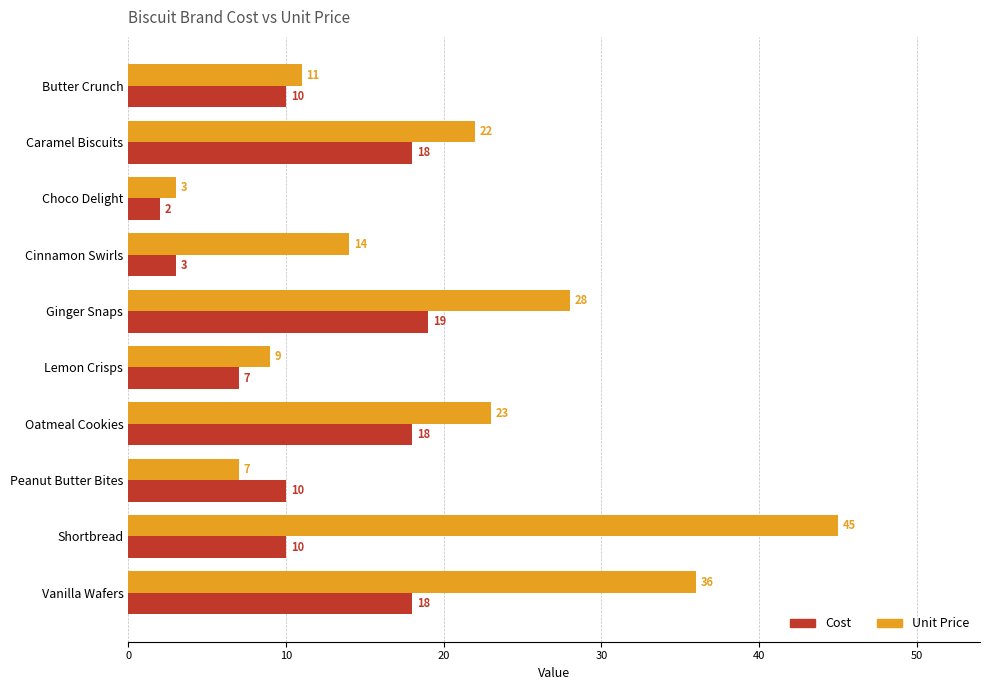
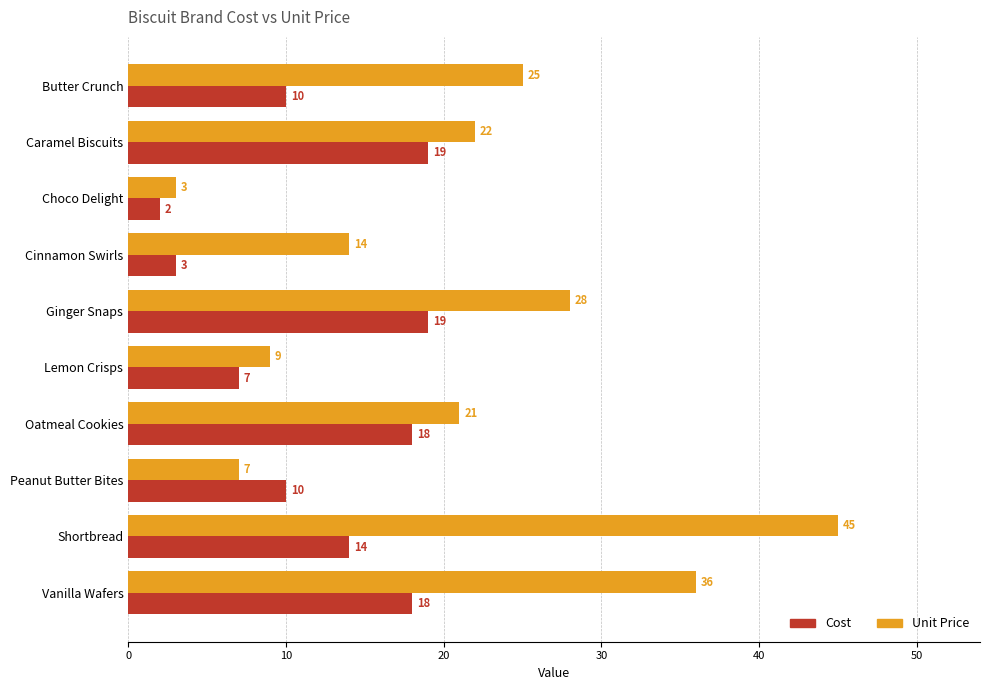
  {
    "Cost": {
      "Butter Crunch": 10,
-     "Caramel Biscuits": 18,
+     "Caramel Biscuits": 19,
      "Choco Delight": 2,
      "Cinnamon Swirls": 3,
      "Ginger Snaps": 19,
      "Lemon Crisps": 7,
      "Oatmeal Cookies": 18,
      "Peanut Butter Bites": 10,
-     "Shortbread": 10,
+     "Shortbread": 14,
      "Vanilla Wafers": 18
    },
    "Unit Price": {
-     "Butter Crunch": 11,
+     "Butter Crunch": 25,
      "Caramel Biscuits": 22,
      "Choco Delight": 3,
      "Cinnamon Swirls": 14,
      "Ginger Snaps": 28,
      "Lemon Crisps": 9,
-     "Oatmeal Cookies": 23,
+     "Oatmeal Cookies": 21,
      "Peanut Butter Bites": 7,
      "Shortbread": 45,
      "Vanilla Wafers": 36
    }
  }
